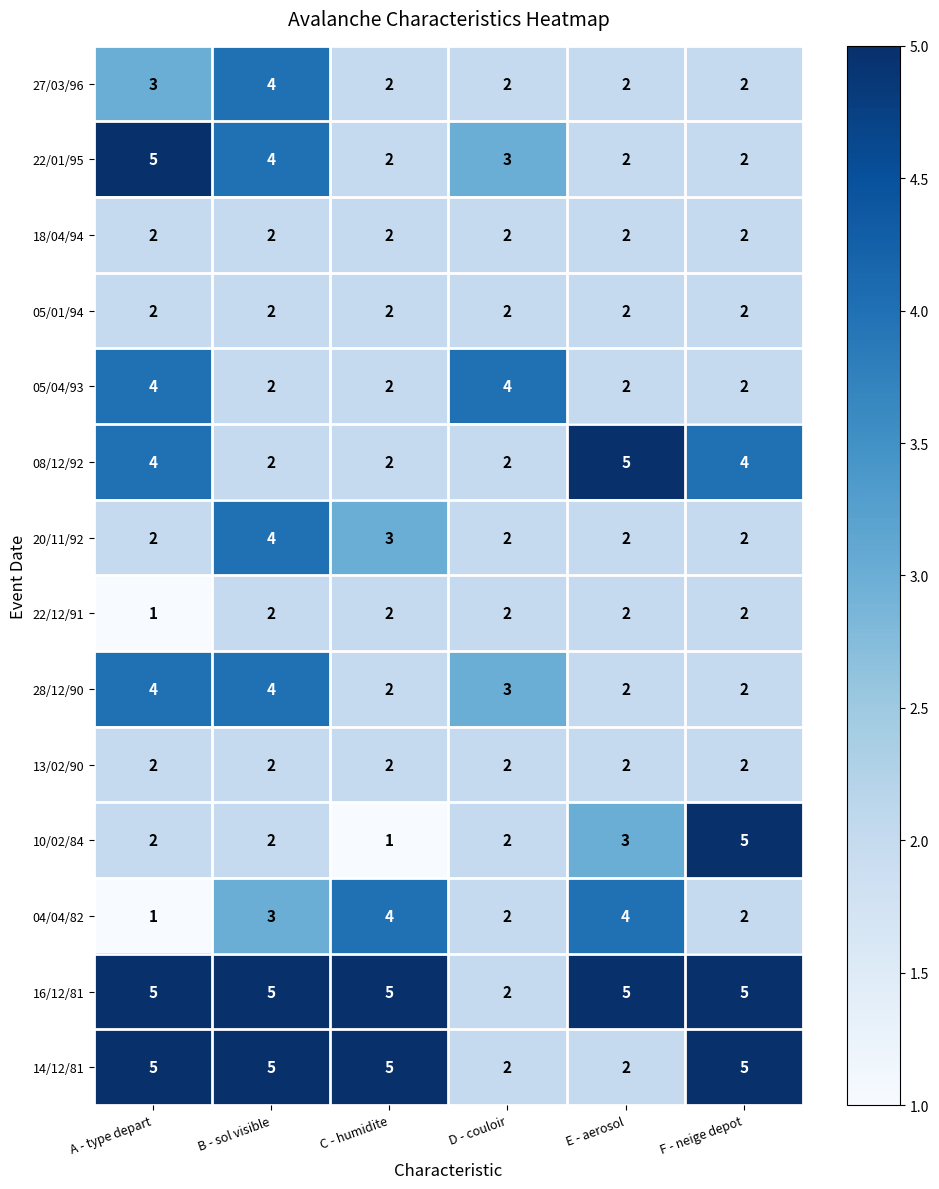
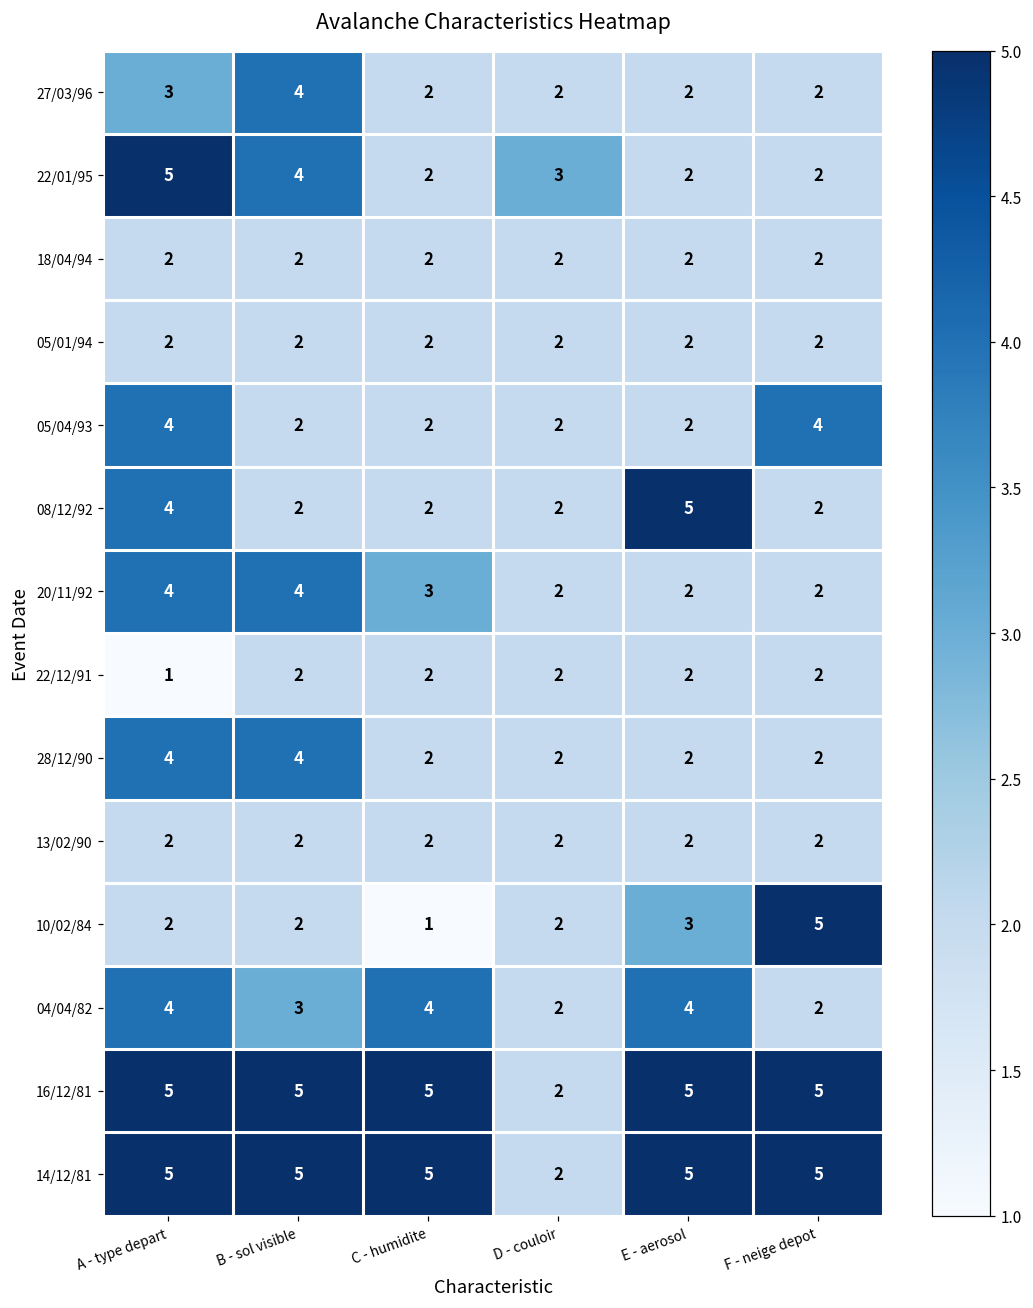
  {
    "27/03/96": {
      "A - type depart": 3,
      "B - sol visible": 4,
      "C - humidite": 2,
      "D - couloir": 2,
      "E - aerosol": 2,
      "F - neige depot": 2
    },
    "22/01/95": {
      "A - type depart": 5,
      "B - sol visible": 4,
      "C - humidite": 2,
      "D - couloir": 3,
      "E - aerosol": 2,
      "F - neige depot": 2
    },
    "18/04/94": {
      "A - type depart": 2,
      "B - sol visible": 2,
      "C - humidite": 2,
      "D - couloir": 2,
      "E - aerosol": 2,
      "F - neige depot": 2
    },
    "05/01/94": {
      "A - type depart": 2,
      "B - sol visible": 2,
      "C - humidite": 2,
      "D - couloir": 2,
      "E - aerosol": 2,
      "F - neige depot": 2
    },
    "05/04/93": {
      "A - type depart": 4,
      "B - sol visible": 2,
      "C - humidite": 2,
-     "D - couloir": 4,
+     "D - couloir": 2,
      "E - aerosol": 2,
-     "F - neige depot": 2
+     "F - neige depot": 4
    },
    "08/12/92": {
      "A - type depart": 4,
      "B - sol visible": 2,
      "C - humidite": 2,
      "D - couloir": 2,
      "E - aerosol": 5,
-     "F - neige depot": 4
+     "F - neige depot": 2
    },
    "20/11/92": {
-     "A - type depart": 2,
+     "A - type depart": 4,
      "B - sol visible": 4,
      "C - humidite": 3,
      "D - couloir": 2,
      "E - aerosol": 2,
      "F - neige depot": 2
    },
    "22/12/91": {
      "A - type depart": 1,
      "B - sol visible": 2,
      "C - humidite": 2,
      "D - couloir": 2,
      "E - aerosol": 2,
      "F - neige depot": 2
    },
    "28/12/90": {
      "A - type depart": 4,
      "B - sol visible": 4,
      "C - humidite": 2,
-     "D - couloir": 3,
+     "D - couloir": 2,
      "E - aerosol": 2,
      "F - neige depot": 2
    },
    "13/02/90": {
      "A - type depart": 2,
      "B - sol visible": 2,
      "C - humidite": 2,
      "D - couloir": 2,
      "E - aerosol": 2,
      "F - neige depot": 2
    },
    "10/02/84": {
      "A - type depart": 2,
      "B - sol visible": 2,
      "C - humidite": 1,
      "D - couloir": 2,
      "E - aerosol": 3,
      "F - neige depot": 5
    },
    "04/04/82": {
-     "A - type depart": 1,
+     "A - type depart": 4,
      "B - sol visible": 3,
      "C - humidite": 4,
      "D - couloir": 2,
      "E - aerosol": 4,
      "F - neige depot": 2
    },
    "16/12/81": {
      "A - type depart": 5,
      "B - sol visible": 5,
      "C - humidite": 5,
      "D - couloir": 2,
      "E - aerosol": 5,
      "F - neige depot": 5
    },
    "14/12/81": {
      "A - type depart": 5,
      "B - sol visible": 5,
      "C - humidite": 5,
      "D - couloir": 2,
-     "E - aerosol": 2,
+     "E - aerosol": 5,
      "F - neige depot": 5
    }
  }
